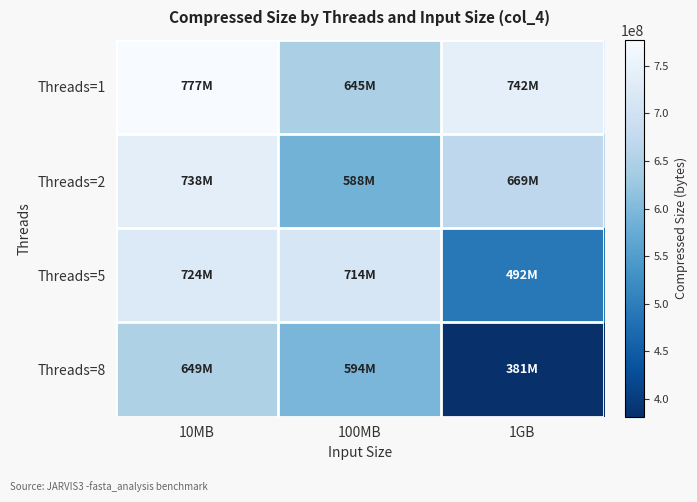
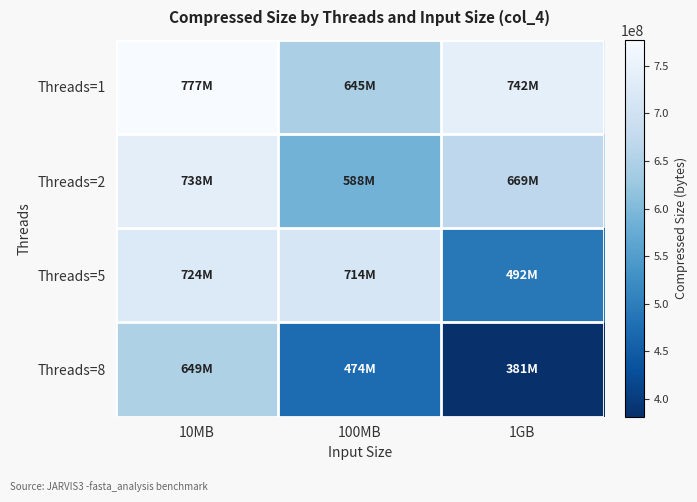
  {
    "Threads=1": {
      "10MB": "777M",
      "100MB": "645M",
      "1GB": "742M"
    },
    "Threads=2": {
      "10MB": "738M",
      "100MB": "588M",
      "1GB": "669M"
    },
    "Threads=5": {
      "10MB": "724M",
      "100MB": "714M",
      "1GB": "492M"
    },
    "Threads=8": {
      "10MB": "649M",
-     "100MB": "594M",
+     "100MB": "474M",
      "1GB": "381M"
    }
  }
